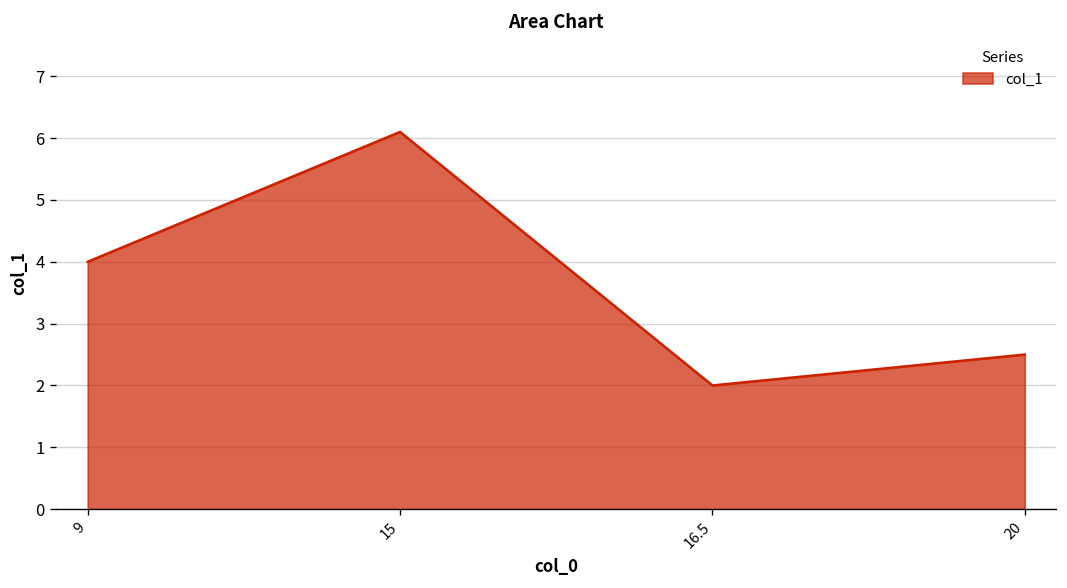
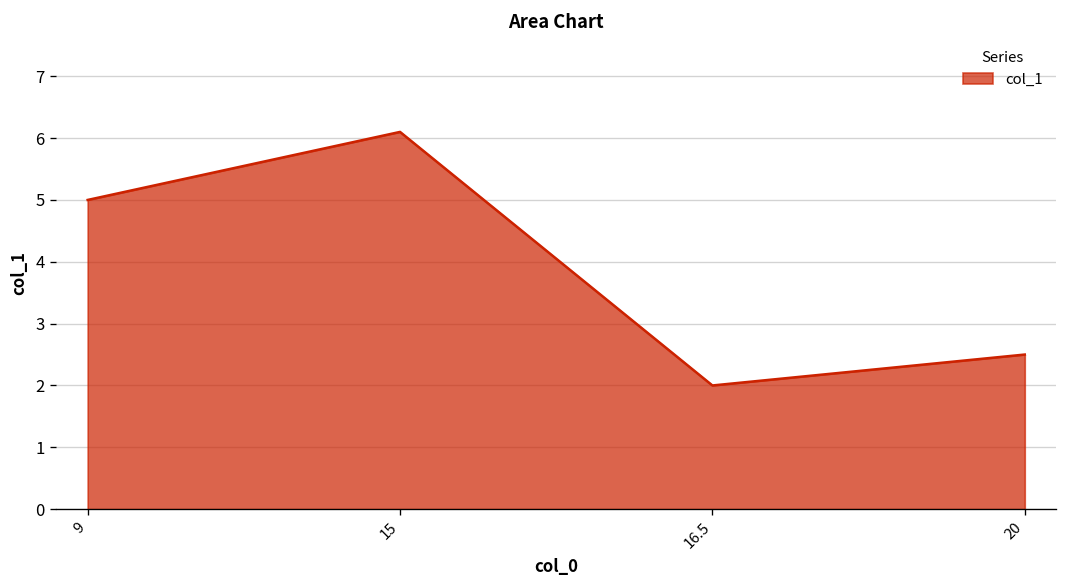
  {
-   "9": 4,
+   "9": 5,
    "15": 6.1,
    "16.5": 2,
    "20": 2.5
  }
